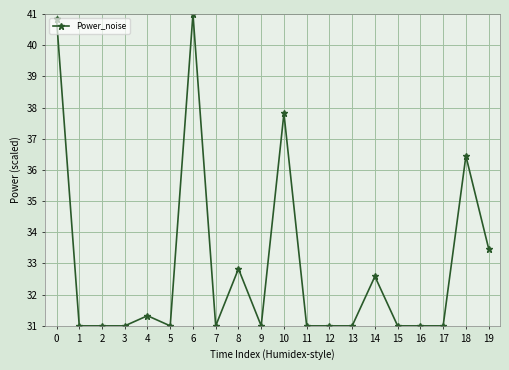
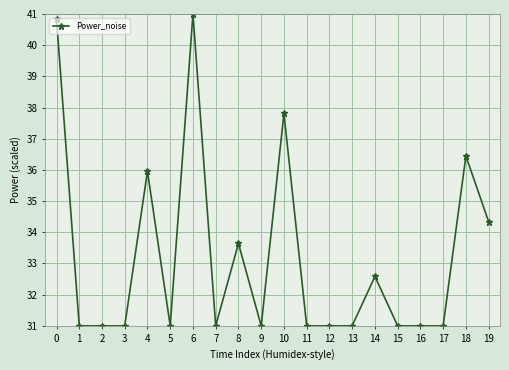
  {
    "1": 31.0,
    "2": 31.0,
    "3": 31.0,
-   "4": 31.3,
+   "4": 36.0,
    "5": 31.0,
    "6": 41.0,
    "7": 31.0,
-   "8": 32.8,
+   "8": 33.6,
    "9": 31.0,
    "10": 37.8,
    "11": 31.0,
    "12": 31.0,
    "13": 31.0,
    "14": 32.6,
    "15": 31.0,
    "16": 31.0,
    "17": 31.0,
    "18": 36.4,
-   "19": 33.5
+   "19": 34.3
  }
